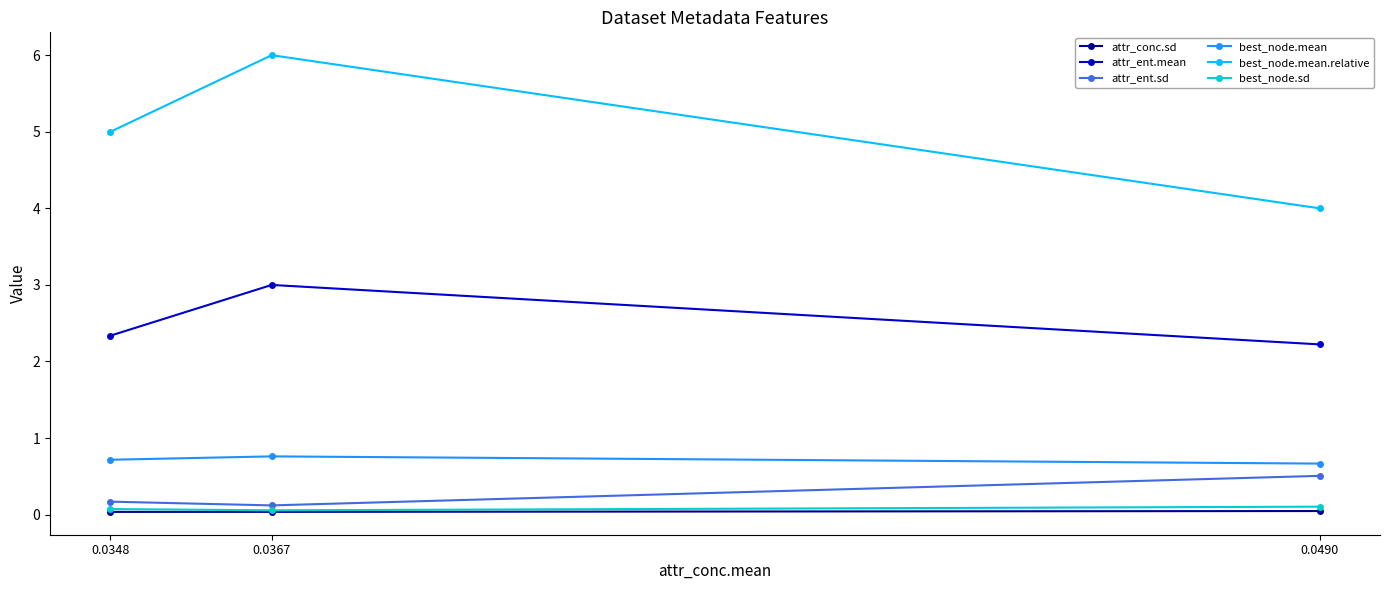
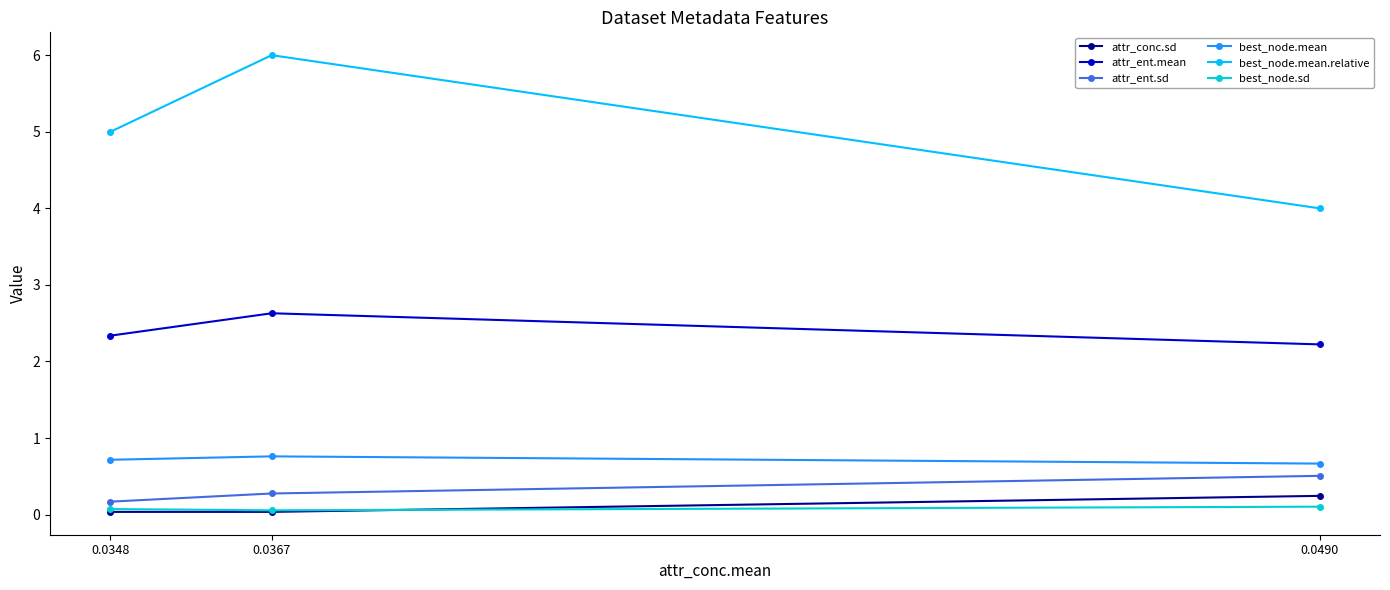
  {
    "attr_conc.sd": {
      "0.0348": 0.0,
-     "0.0490": 0.0
+     "0.0490": 0.2
    },
    "attr_ent.mean": {
      "0.0348": 2.3,
-     "0.0367": 3.0,
+     "0.0367": 2.6,
      "0.0490": 2.2
    },
    "attr_ent.sd": {
      "0.0348": 0.2,
-     "0.0367": 0.1,
+     "0.0367": 0.3,
      "0.0490": 0.5
    }
  }
